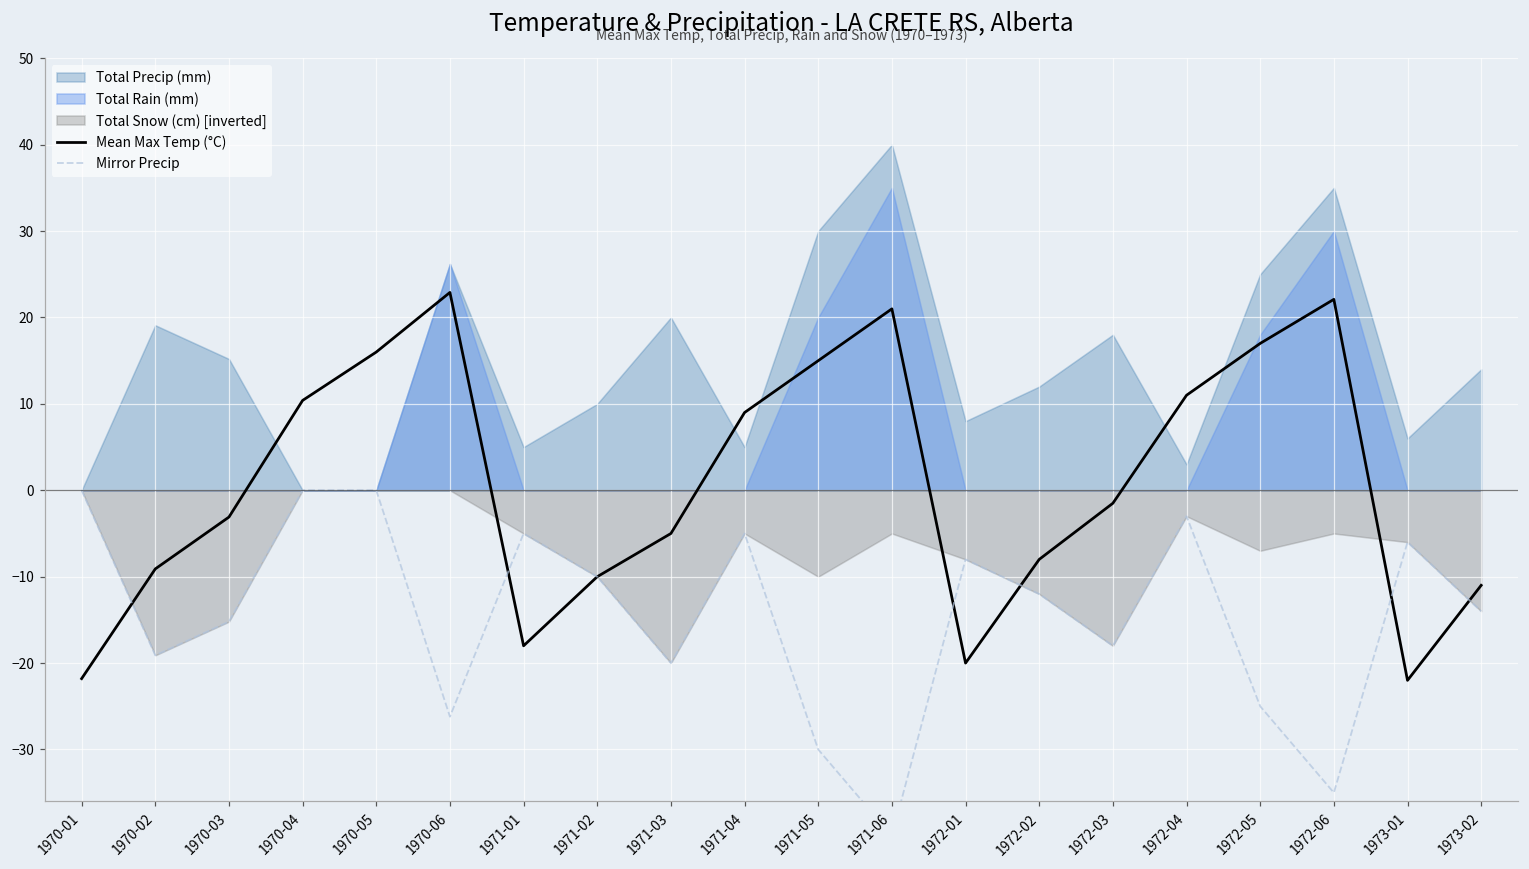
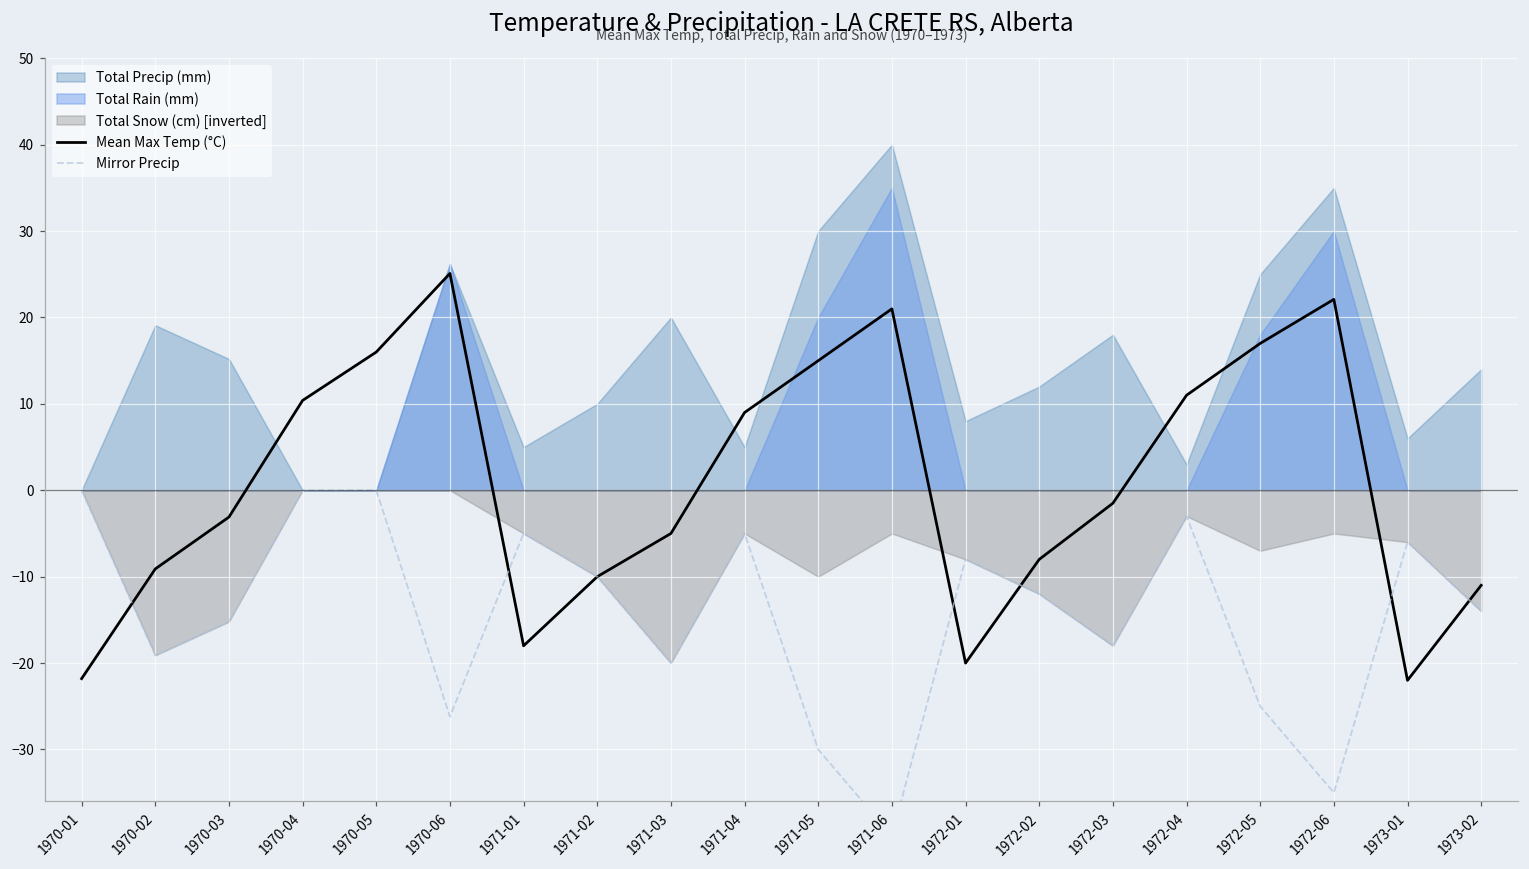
  {
    "Mean Max Temp (°C)": {
      "1970-01": -22,
      "1970-02": -9,
      "1970-03": -3,
      "1970-04": 10,
      "1970-05": 16,
-     "1970-06": 23,
+     "1970-06": 25,
      "1971-01": -18,
      "1971-03": -5,
      "1971-04": 9,
      "1971-05": 15,
      "1971-06": 21,
      "1972-01": -20,
      "1972-02": -8,
      "1972-03": -2,
      "1972-04": 11,
      "1972-05": 17,
      "1972-06": 22,
      "1973-01": -22,
      "1973-02": -11
    }
  }
